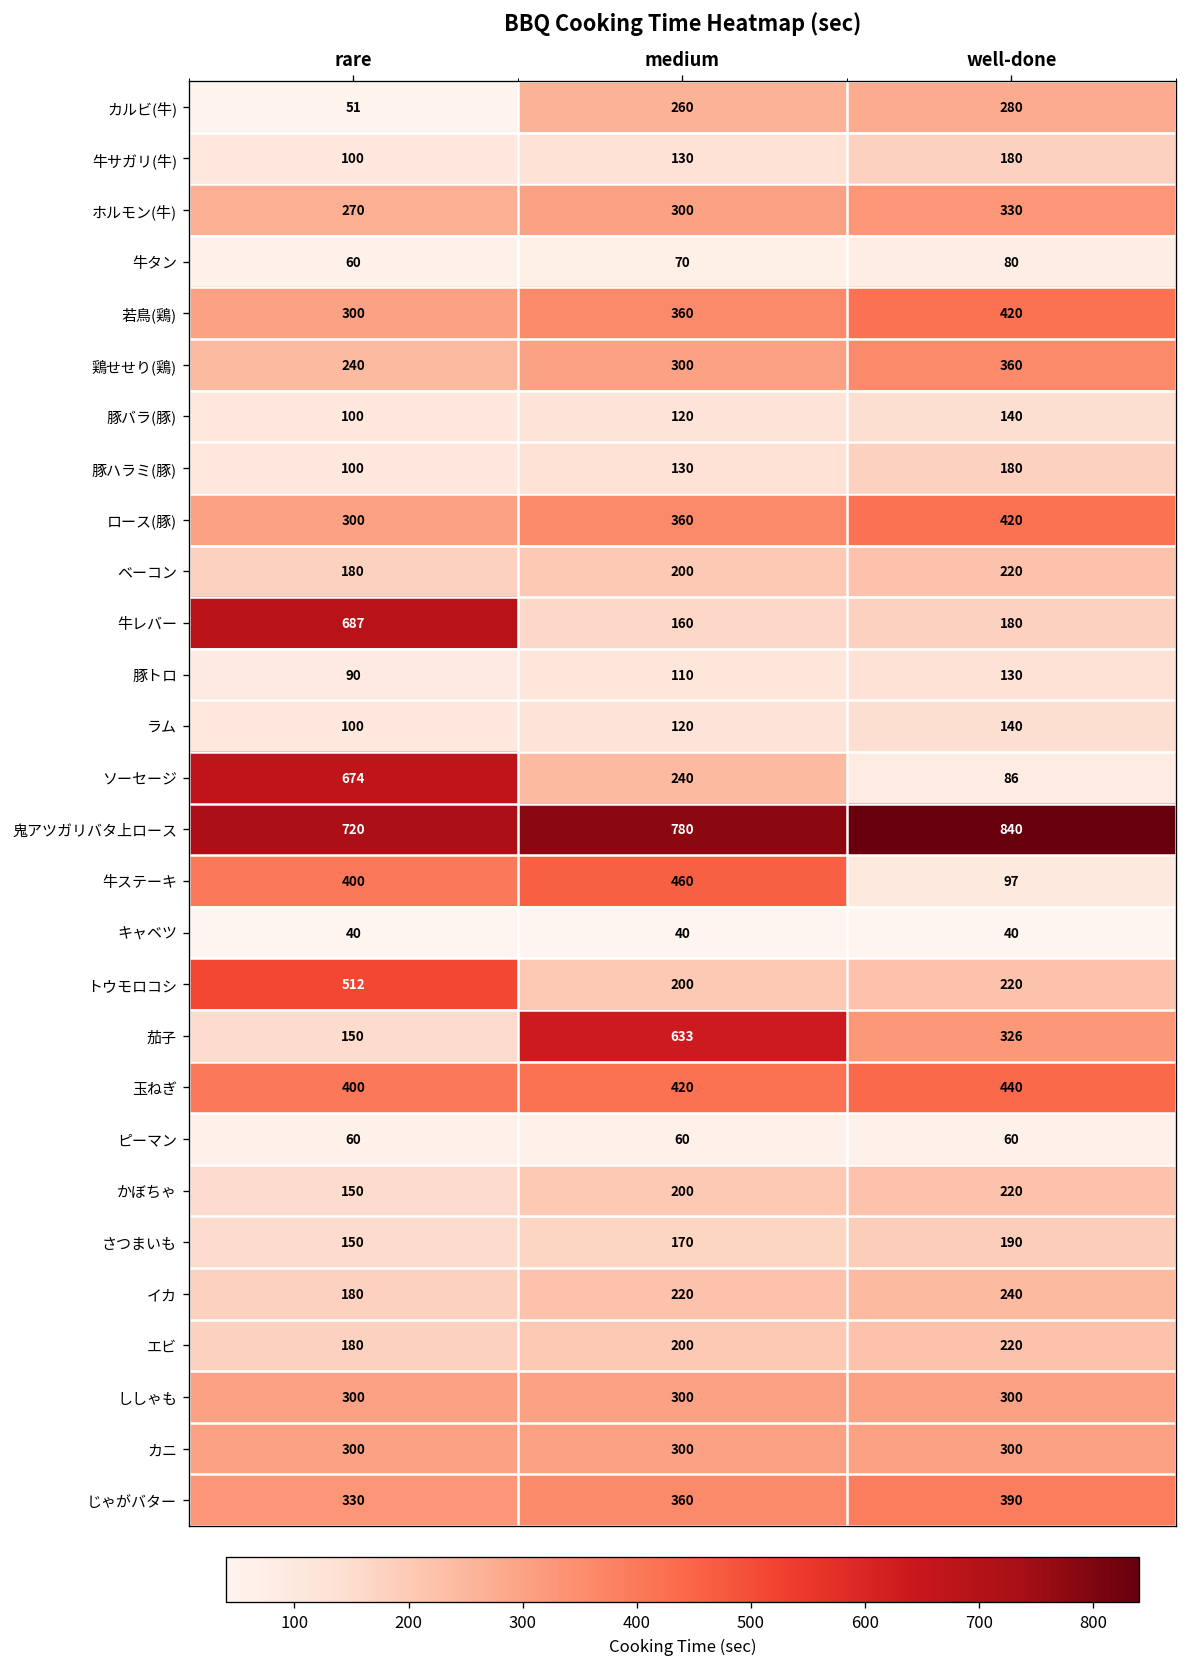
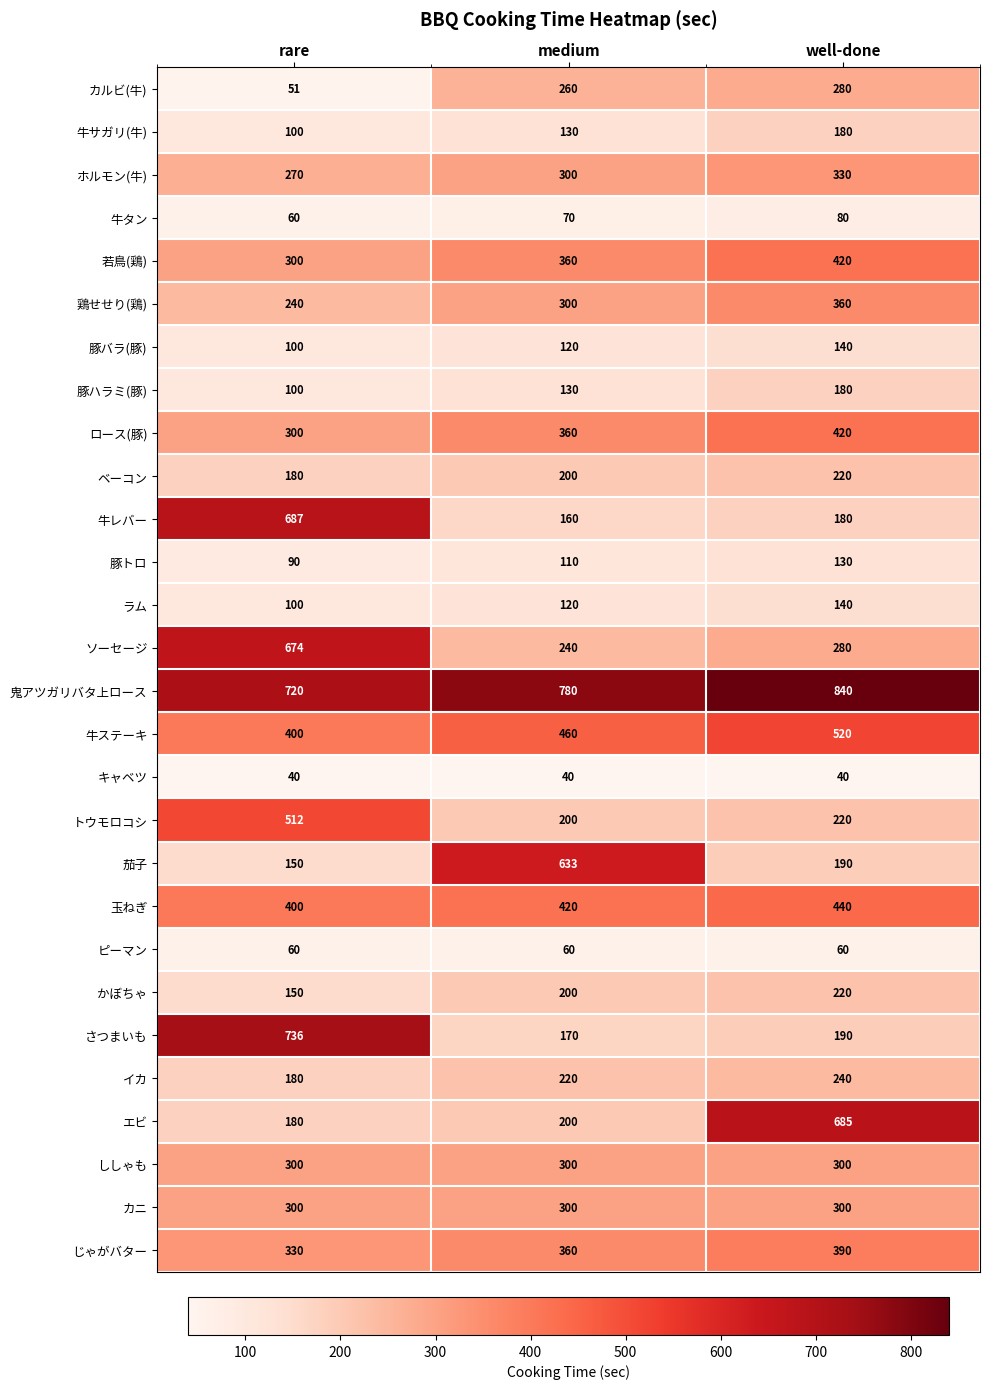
  {
    "カルビ(牛)": {
      "rare": 51,
      "medium": 260,
      "well-done": 280
    },
    "牛サガリ(牛)": {
      "rare": 100,
      "medium": 130,
      "well-done": 180
    },
    "ホルモン(牛)": {
      "rare": 270,
      "medium": 300,
      "well-done": 330
    },
    "牛タン": {
      "rare": 60,
      "medium": 70,
      "well-done": 80
    },
    "若鳥(鶏)": {
      "rare": 300,
      "medium": 360,
      "well-done": 420
    },
    "鶏せせり(鶏)": {
      "rare": 240,
      "medium": 300,
      "well-done": 360
    },
    "豚バラ(豚)": {
      "rare": 100,
      "medium": 120,
      "well-done": 140
    },
    "豚ハラミ(豚)": {
      "rare": 100,
      "medium": 130,
      "well-done": 180
    },
    "ロース(豚)": {
      "rare": 300,
      "medium": 360,
      "well-done": 420
    },
    "ベーコン": {
      "rare": 180,
      "medium": 200,
      "well-done": 220
    },
    "牛レバー": {
      "rare": 687,
      "medium": 160,
      "well-done": 180
    },
    "豚トロ": {
      "rare": 90,
      "medium": 110,
      "well-done": 130
    },
    "ラム": {
      "rare": 100,
      "medium": 120,
      "well-done": 140
    },
    "ソーセージ": {
      "rare": 674,
      "medium": 240,
-     "well-done": 86
+     "well-done": 280
    },
    "鬼アツガリバタ上ロース": {
      "rare": 720,
      "medium": 780,
      "well-done": 840
    },
    "牛ステーキ": {
      "rare": 400,
      "medium": 460,
-     "well-done": 97
+     "well-done": 520
    },
    "キャベツ": {
      "rare": 40,
      "medium": 40,
      "well-done": 40
    },
    "トウモロコシ": {
      "rare": 512,
      "medium": 200,
      "well-done": 220
    },
    "茄子": {
      "rare": 150,
      "medium": 633,
-     "well-done": 326
+     "well-done": 190
    },
    "玉ねぎ": {
      "rare": 400,
      "medium": 420,
      "well-done": 440
    },
    "ピーマン": {
      "rare": 60,
      "medium": 60,
      "well-done": 60
    },
    "かぼちゃ": {
      "rare": 150,
      "medium": 200,
      "well-done": 220
    },
    "さつまいも": {
-     "rare": 150,
+     "rare": 736,
      "medium": 170,
      "well-done": 190
    },
    "イカ": {
      "rare": 180,
      "medium": 220,
      "well-done": 240
    },
    "エビ": {
      "rare": 180,
      "medium": 200,
-     "well-done": 220
+     "well-done": 685
    },
    "ししゃも": {
      "rare": 300,
      "medium": 300,
      "well-done": 300
    },
    "カニ": {
      "rare": 300,
      "medium": 300,
      "well-done": 300
    },
    "じゃがバター": {
      "rare": 330,
      "medium": 360,
      "well-done": 390
    }
  }
